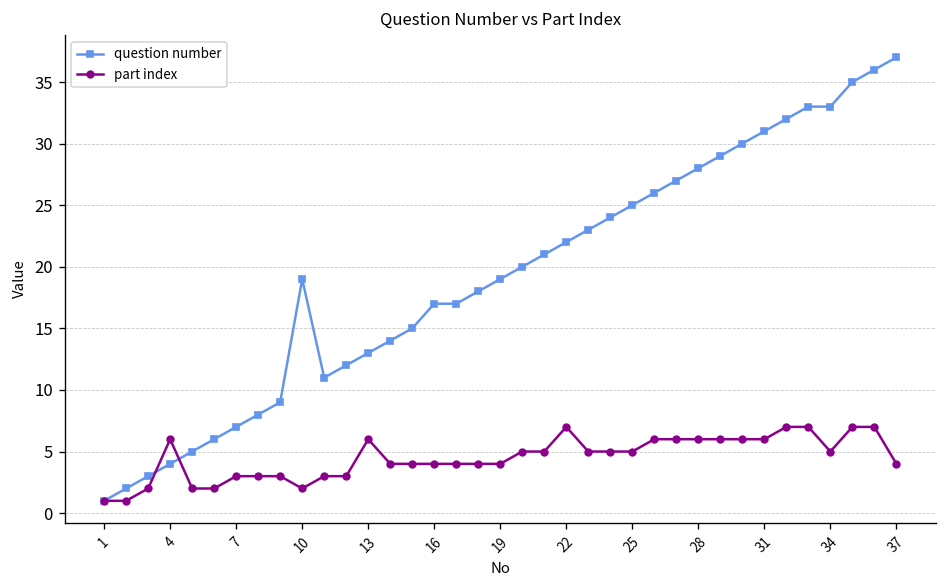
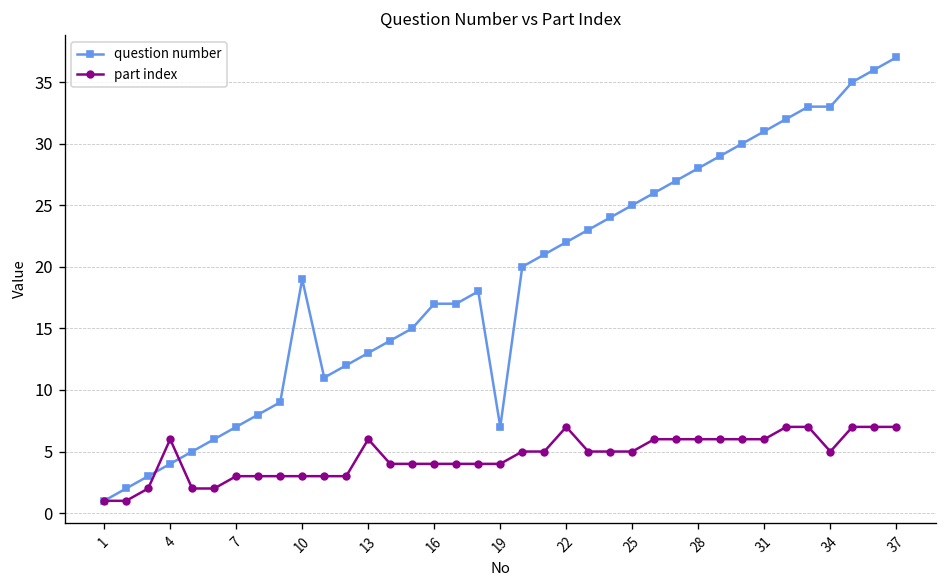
  {
    "question number": {
      "4": 4,
      "7": 7,
      "10": 19,
      "13": 13,
      "16": 17,
-     "19": 19,
+     "19": 7,
      "22": 22,
      "25": 25,
      "28": 28,
      "31": 31,
      "34": 33,
      "37": 37
    },
    "part index": {
      "4": 6,
      "7": 3,
-     "10": 2,
+     "10": 3,
      "13": 6,
      "16": 4,
      "19": 4,
      "22": 7,
      "25": 5,
      "28": 6,
      "31": 6,
      "34": 5,
-     "37": 4
+     "37": 7
    }
  }
